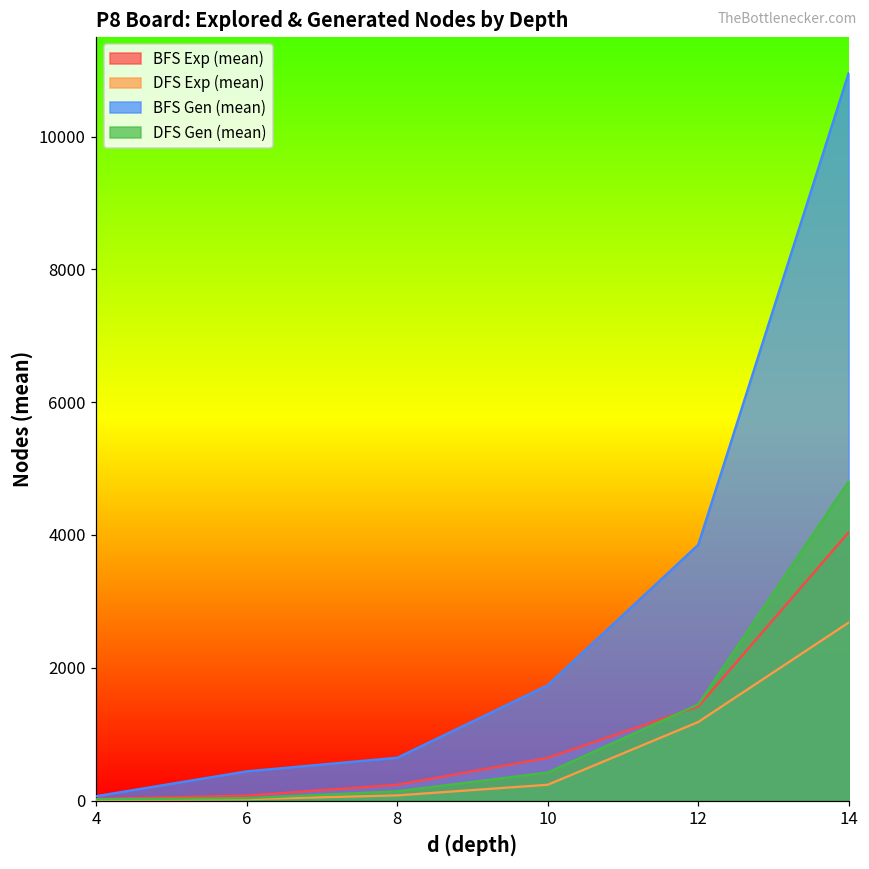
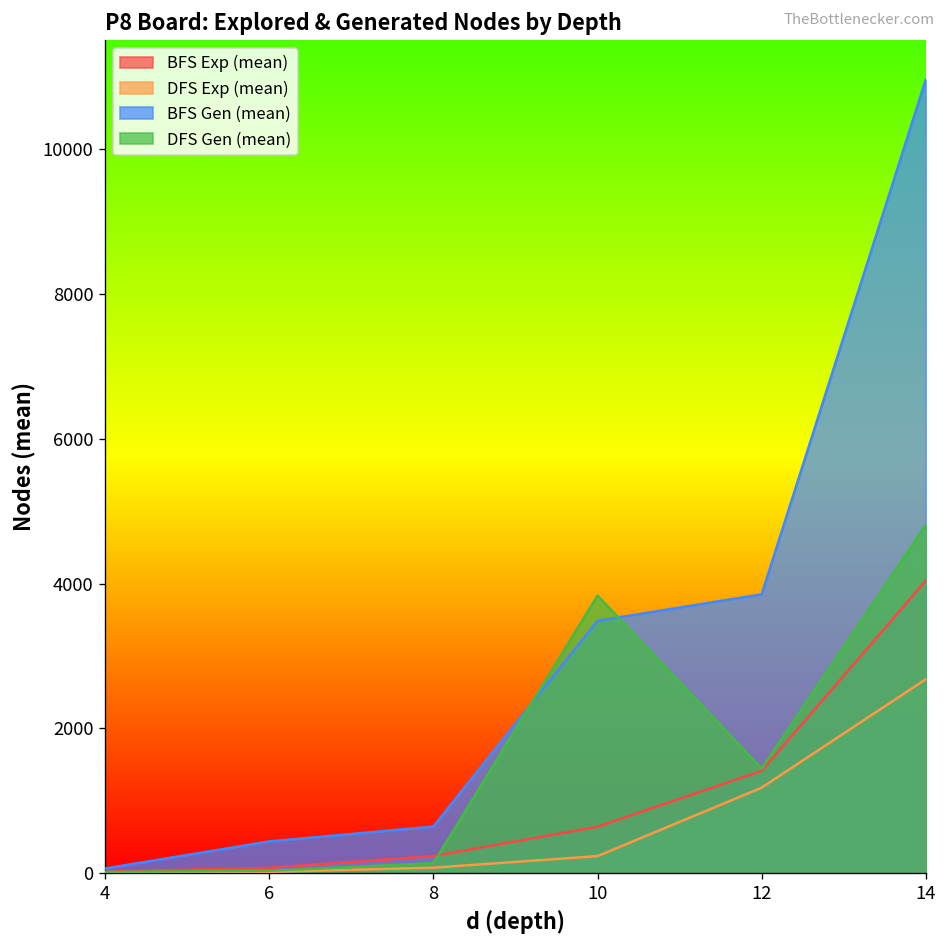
  {
    "BFS Exp (mean)": {
      "8": 200,
      "10": 600,
      "14": 4000
    },
    "DFS Exp (mean)": {
      "8": 100,
      "10": 200,
      "12": 1200,
      "14": 2700
    },
    "BFS Gen (mean)": {
      "6": 400,
      "8": 600,
-     "10": 1700,
+     "10": 3500,
      "12": 3900,
      "14": 11000
    },
    "DFS Gen (mean)": {
      "8": 100,
-     "10": 400,
+     "10": 3800,
      "14": 4800
    }
  }
